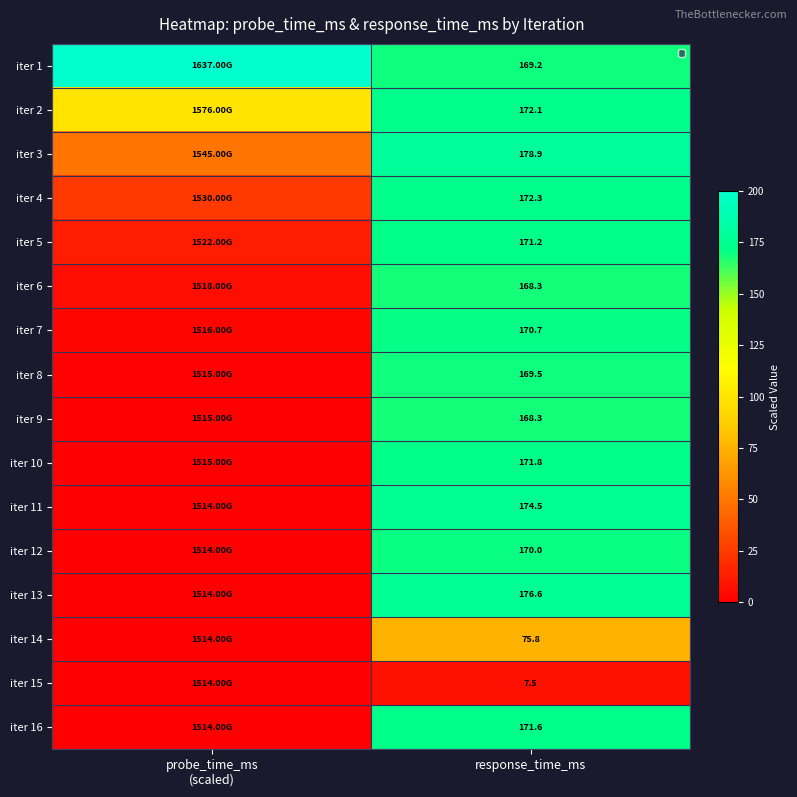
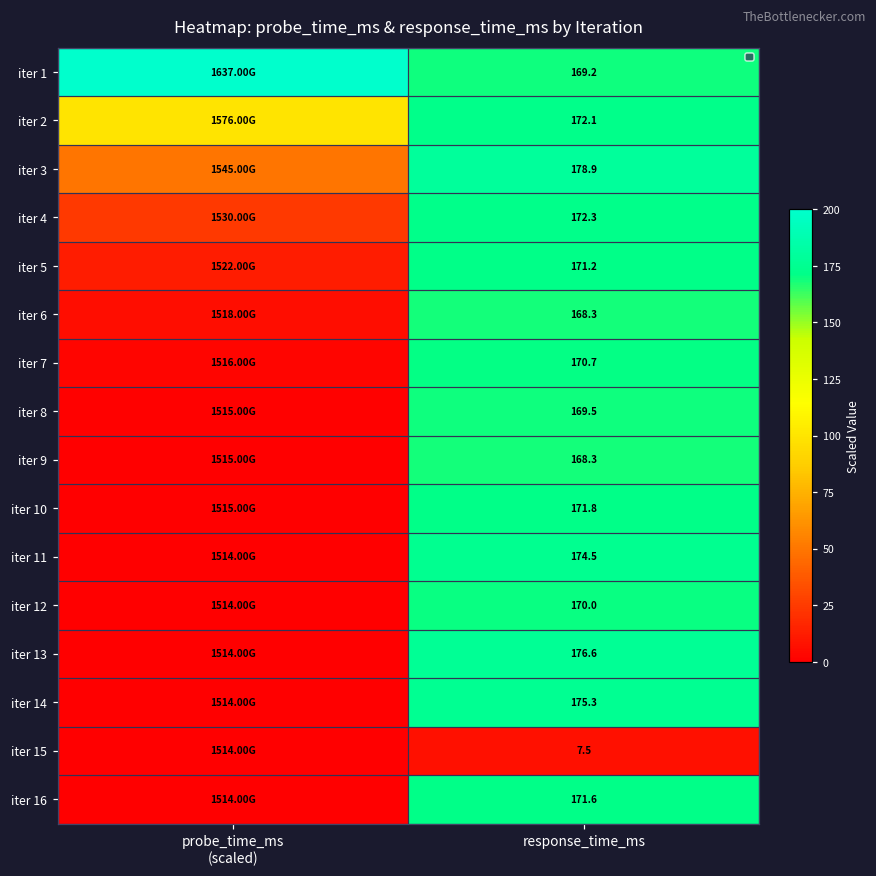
  {
    "iter 1": {
      "probe_time_ms (scaled)": "1637.00G",
      "response_time_ms": "169.2"
    },
    "iter 2": {
      "probe_time_ms (scaled)": "1576.00G",
      "response_time_ms": "172.1"
    },
    "iter 3": {
      "probe_time_ms (scaled)": "1545.00G",
      "response_time_ms": "178.9"
    },
    "iter 4": {
      "probe_time_ms (scaled)": "1530.00G",
      "response_time_ms": "172.3"
    },
    "iter 5": {
      "probe_time_ms (scaled)": "1522.00G",
      "response_time_ms": "171.2"
    },
    "iter 6": {
      "probe_time_ms (scaled)": "1518.00G",
      "response_time_ms": "168.3"
    },
    "iter 7": {
      "probe_time_ms (scaled)": "1516.00G",
      "response_time_ms": "170.7"
    },
    "iter 8": {
      "probe_time_ms (scaled)": "1515.00G",
      "response_time_ms": "169.5"
    },
    "iter 9": {
      "probe_time_ms (scaled)": "1515.00G",
      "response_time_ms": "168.3"
    },
    "iter 10": {
      "probe_time_ms (scaled)": "1515.00G",
      "response_time_ms": "171.8"
    },
    "iter 11": {
      "probe_time_ms (scaled)": "1514.00G",
      "response_time_ms": "174.5"
    },
    "iter 12": {
      "probe_time_ms (scaled)": "1514.00G",
      "response_time_ms": "170.0"
    },
    "iter 13": {
      "probe_time_ms (scaled)": "1514.00G",
      "response_time_ms": "176.6"
    },
    "iter 14": {
      "probe_time_ms (scaled)": "1514.00G",
-     "response_time_ms": "75.8"
+     "response_time_ms": "175.3"
    },
    "iter 15": {
      "probe_time_ms (scaled)": "1514.00G",
      "response_time_ms": "7.5"
    },
    "iter 16": {
      "probe_time_ms (scaled)": "1514.00G",
      "response_time_ms": "171.6"
    }
  }
